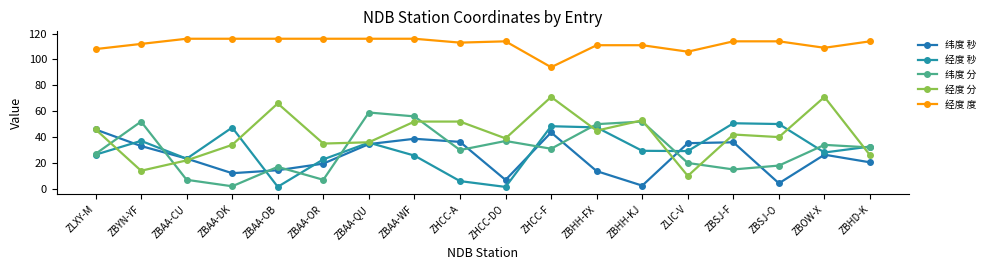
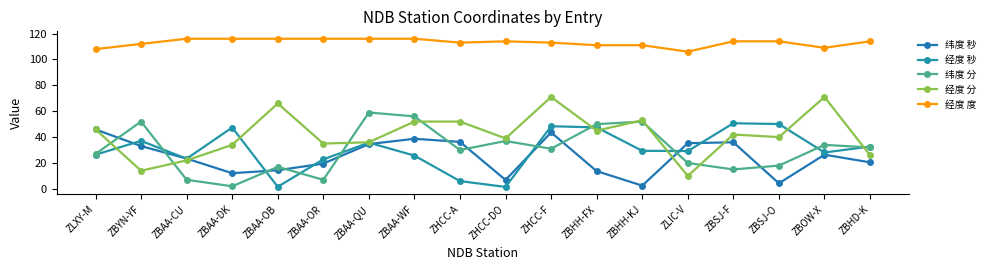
  {
    "经度 分": {
      "ZBYN-YF": 14,
      "ZBAA-DK": 34,
      "ZBAA-OB": 66,
      "ZBAA-OR": 35,
      "ZBAA-WF": 52,
      "ZHCC-A": 52,
      "ZHCC-DO": 39,
      "ZHCC-F": 71,
      "ZBHH-FX": 45,
      "ZLIC-V": 10,
      "ZBSJ-F": 42,
      "ZBSJ-O": 40,
      "ZBOW-X": 71,
      "ZBHD-K": 26
    },
    "经度 度": {
      "ZLXY-M": 108,
      "ZBYN-YF": 112,
      "ZBAA-CU": 116,
      "ZBAA-DK": 116,
      "ZBAA-OB": 116,
      "ZBAA-OR": 116,
      "ZBAA-QU": 116,
      "ZBAA-WF": 116,
      "ZHCC-A": 113,
      "ZHCC-DO": 114,
-     "ZHCC-F": 94,
+     "ZHCC-F": 113,
      "ZBHH-FX": 111,
      "ZBHH-KJ": 111,
      "ZLIC-V": 106,
      "ZBSJ-F": 114,
      "ZBSJ-O": 114,
      "ZBOW-X": 109,
      "ZBHD-K": 114
    }
  }
